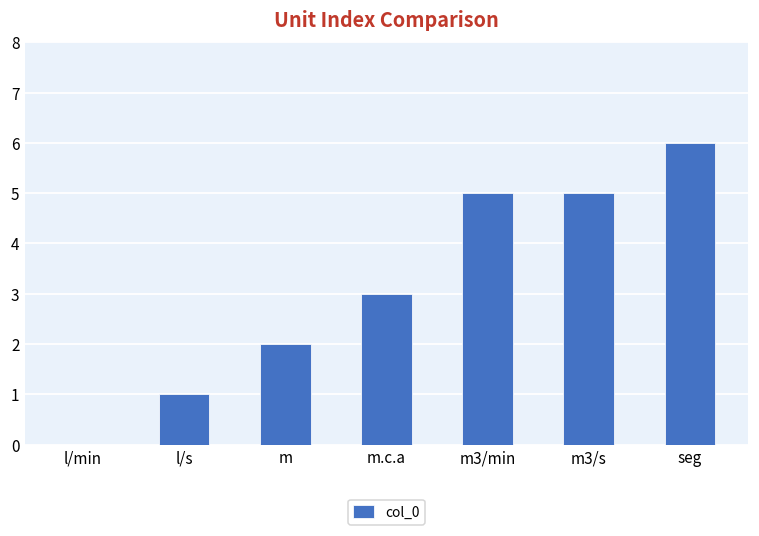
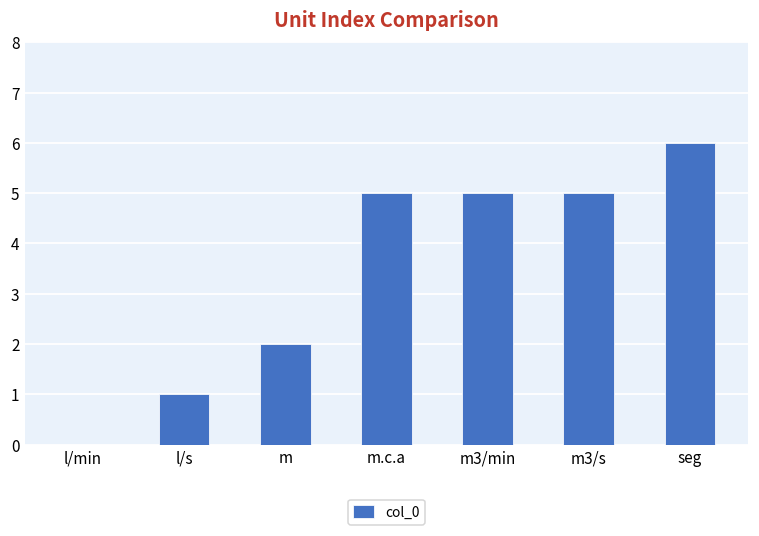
  {
    "l/min": 0,
    "l/s": 1,
    "m": 2,
-   "m.c.a": 3,
+   "m.c.a": 5,
    "m3/min": 5,
    "m3/s": 5,
    "seg": 6
  }
